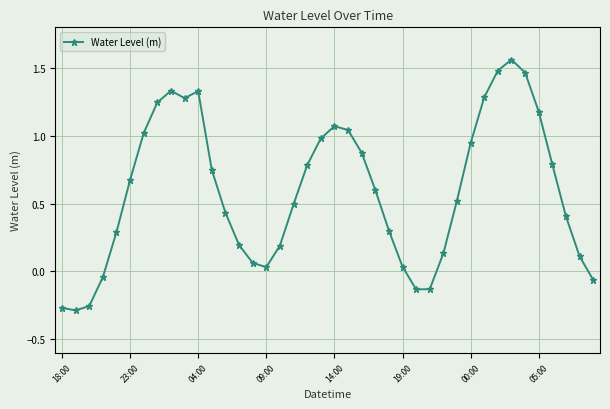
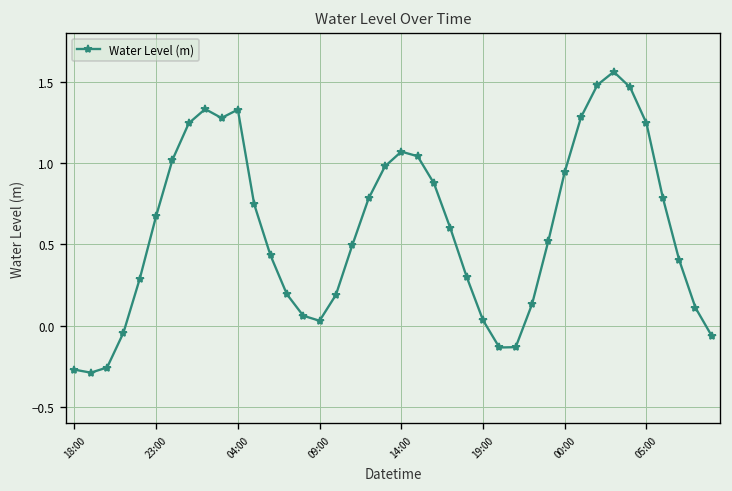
  {
    "18:00": -0.27,
    "23:00": 0.67,
    "04:00": 1.33,
    "09:00": 0.03,
    "14:00": 1.07,
    "19:00": 0.03,
    "00:00": 0.95,
-   "05:00": 1.18
+   "05:00": 1.25
  }
